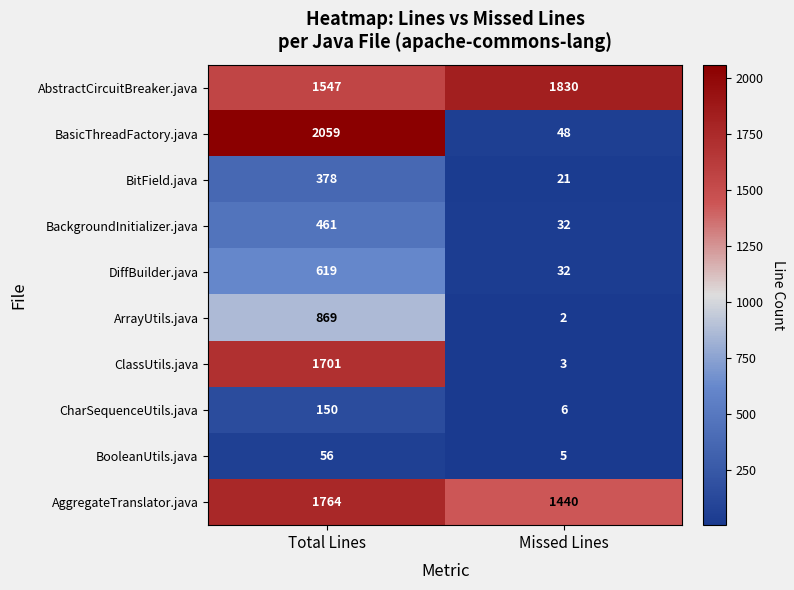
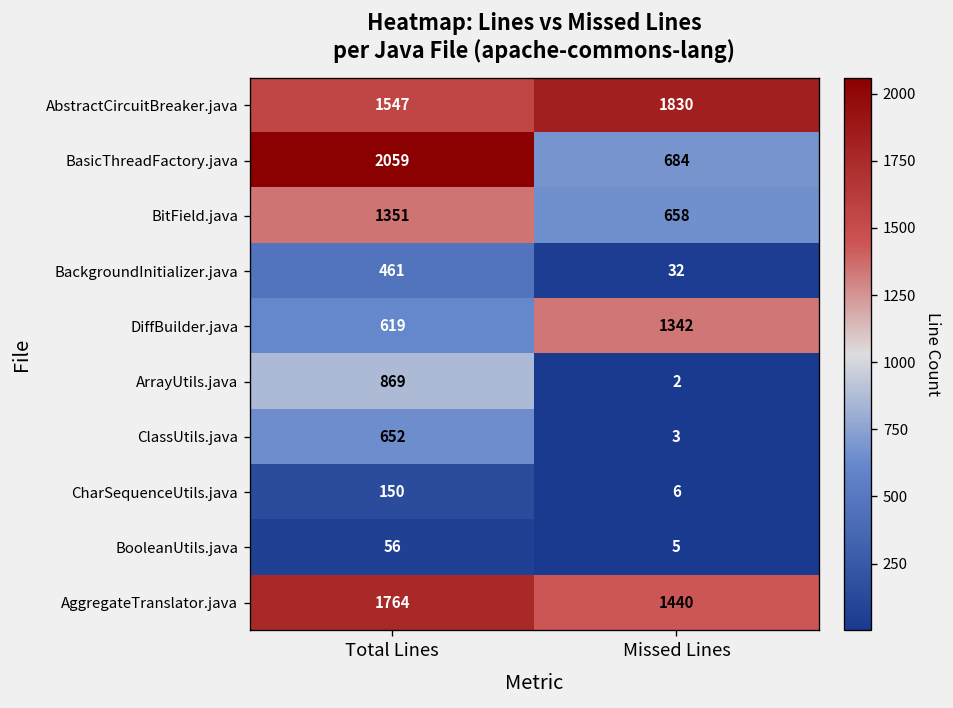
  {
    "AbstractCircuitBreaker.java": {
      "Total Lines": 1547,
      "Missed Lines": 1830
    },
    "BasicThreadFactory.java": {
      "Total Lines": 2059,
-     "Missed Lines": 48
+     "Missed Lines": 684
    },
    "BitField.java": {
-     "Total Lines": 378,
-     "Missed Lines": 21
+     "Total Lines": 1351,
+     "Missed Lines": 658
    },
    "BackgroundInitializer.java": {
      "Total Lines": 461,
      "Missed Lines": 32
    },
    "DiffBuilder.java": {
      "Total Lines": 619,
-     "Missed Lines": 32
+     "Missed Lines": 1342
    },
    "ArrayUtils.java": {
      "Total Lines": 869,
      "Missed Lines": 2
    },
    "ClassUtils.java": {
-     "Total Lines": 1701,
+     "Total Lines": 652,
      "Missed Lines": 3
    },
    "CharSequenceUtils.java": {
      "Total Lines": 150,
      "Missed Lines": 6
    },
    "BooleanUtils.java": {
      "Total Lines": 56,
      "Missed Lines": 5
    },
    "AggregateTranslator.java": {
      "Total Lines": 1764,
      "Missed Lines": 1440
    }
  }
